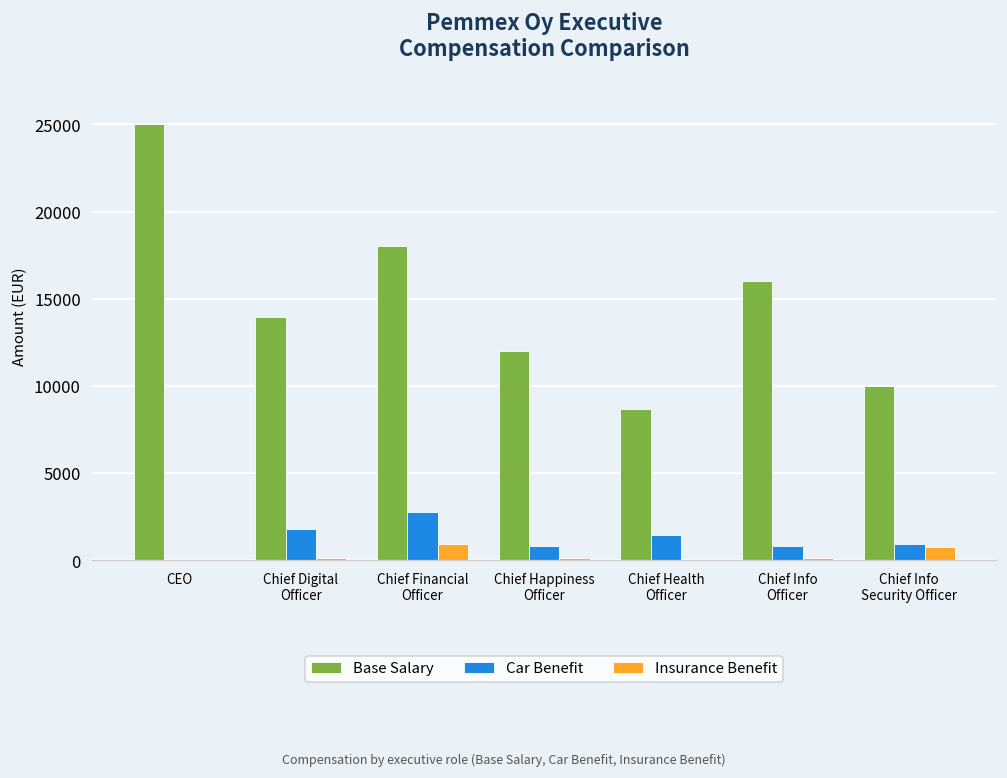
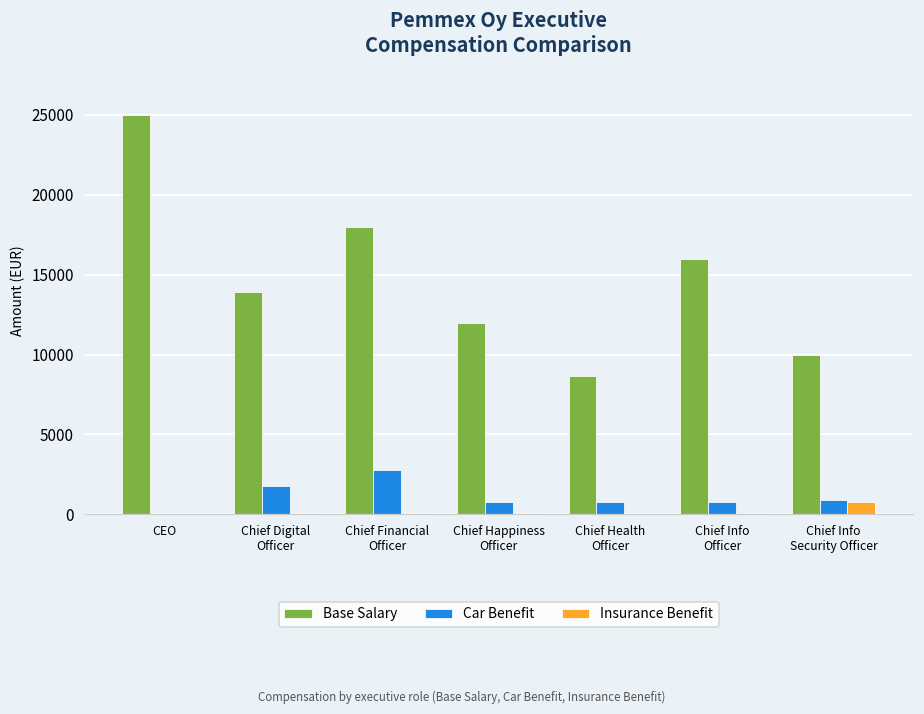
  {
    "Base Salary": {
      "CEO": 25000,
      "Chief Digital Officer": 13900,
      "Chief Financial Officer": 18000,
      "Chief Happiness Officer": 12000,
      "Chief Health Officer": 8700,
      "Chief Info Officer": 16000,
      "Chief Info Security Officer": 10000
    },
    "Car Benefit": {
      "CEO": 0,
      "Chief Digital Officer": 1800,
      "Chief Financial Officer": 2800,
      "Chief Happiness Officer": 800,
-     "Chief Health Officer": 1500,
+     "Chief Health Officer": 800,
      "Chief Info Officer": 800,
      "Chief Info Security Officer": 900
    },
    "Insurance Benefit": {
      "CEO": 0,
-     "Chief Financial Officer": 900,
+     "Chief Financial Officer": 100,
      "Chief Health Officer": 0,
      "Chief Info Security Officer": 800
    }
  }
